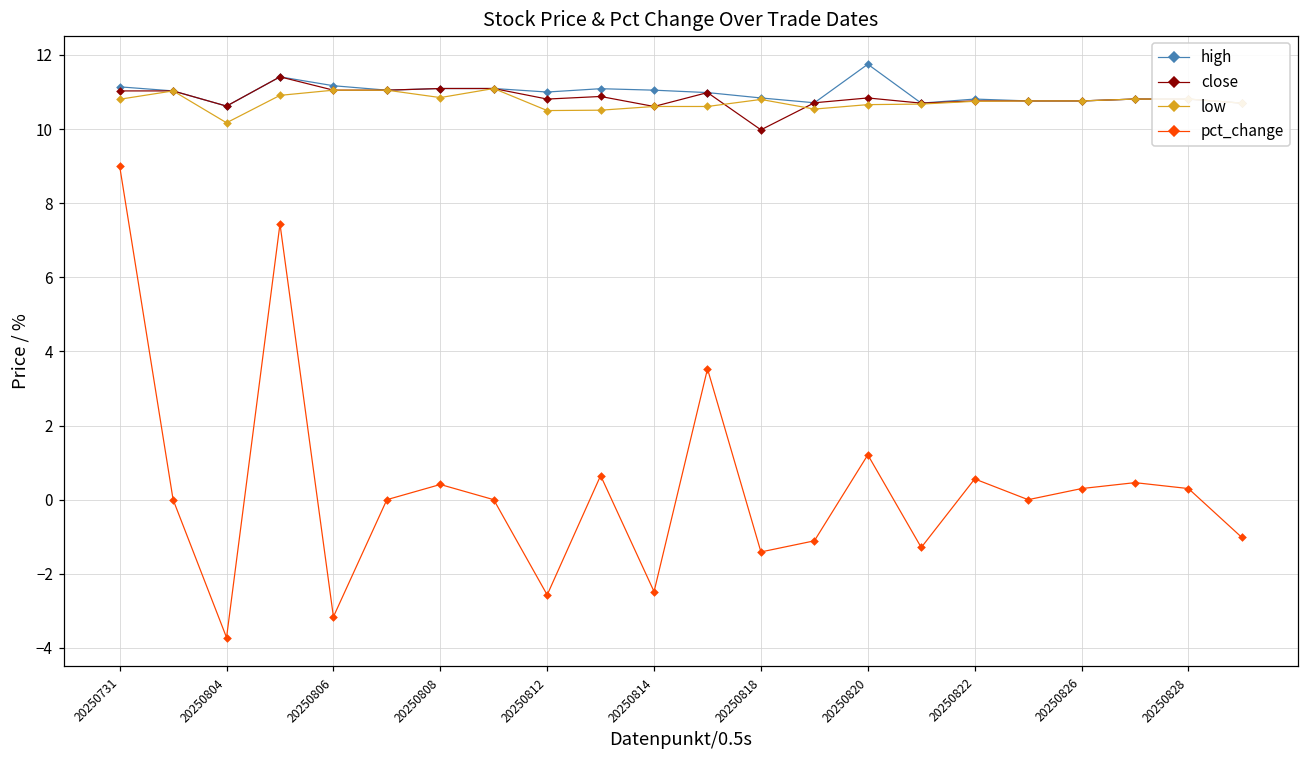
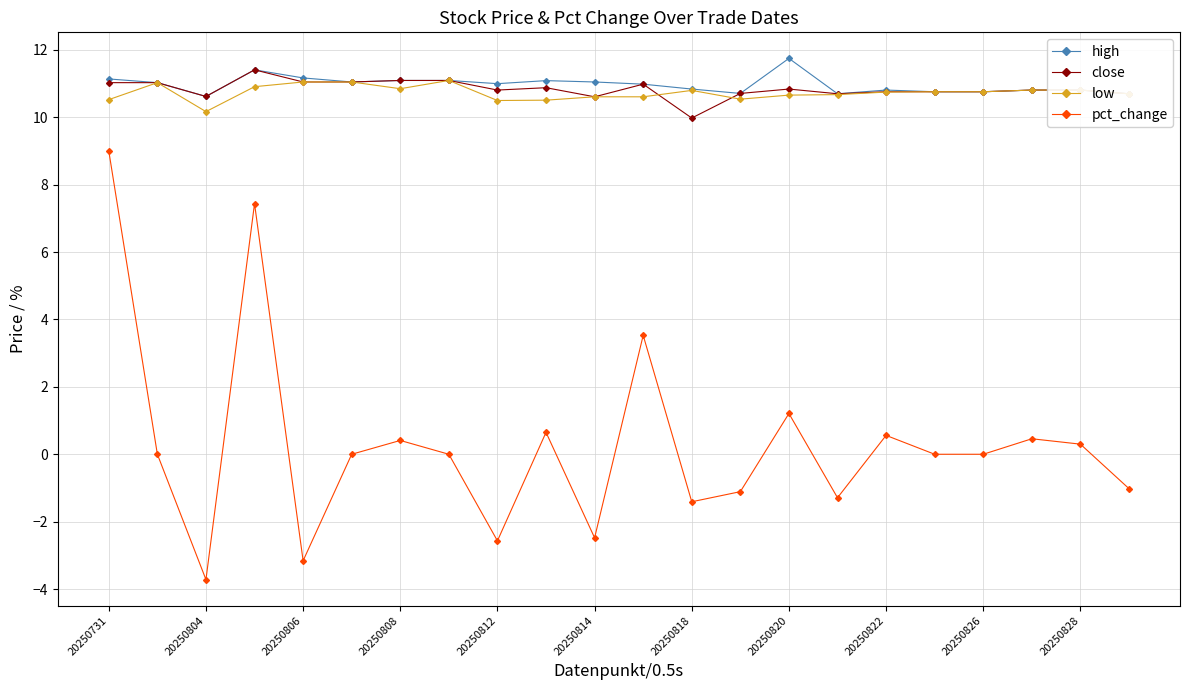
  {
    "high": {
      "20250731": 11.1,
      "20250806": 11.2,
      "20250812": 11.0,
      "20250814": 11.1,
      "20250820": 11.8
    },
    "close": {
      "20250731": 11.0,
      "20250812": 10.8,
      "20250818": 10.0,
      "20250820": 10.8
    },
    "low": {
-     "20250731": 10.8,
+     "20250731": 10.5,
      "20250804": 10.2,
      "20250808": 10.9,
      "20250812": 10.5,
      "20250820": 10.7
    },
    "pct_change": {
      "20250731": 9.0,
      "20250804": -3.7,
      "20250806": -3.2,
      "20250808": 0.4,
      "20250812": -2.6,
      "20250814": -2.5,
      "20250818": -1.4,
      "20250820": 1.2,
      "20250822": 0.6,
-     "20250826": 0.3,
+     "20250826": 0.0,
      "20250828": 0.3
    }
  }
